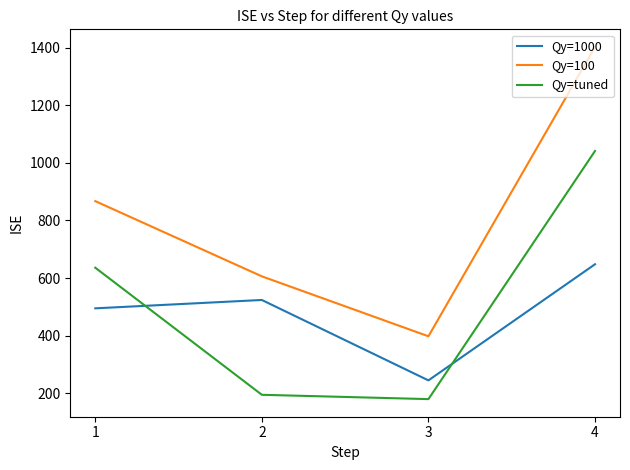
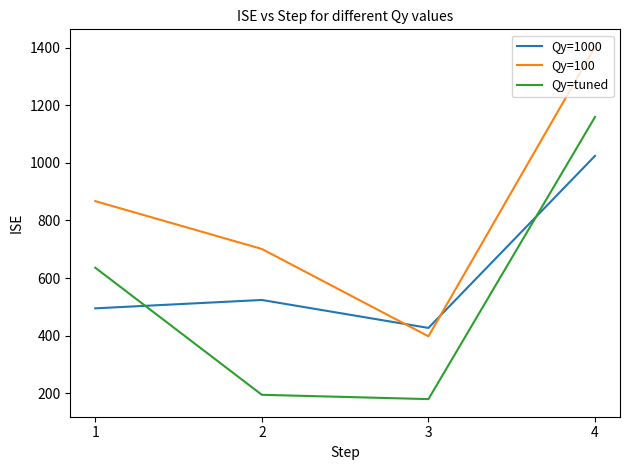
  {
    "Qy=1000": {
      "1": 500,
      "2": 520,
-     "3": 250,
-     "4": 650
+     "3": 430,
+     "4": 1020
    },
    "Qy=100": {
      "1": 870,
-     "2": 610,
+     "2": 700,
      "3": 400
    },
    "Qy=tuned": {
      "1": 640,
      "2": 200,
      "3": 180,
-     "4": 1040
+     "4": 1160
    }
  }
